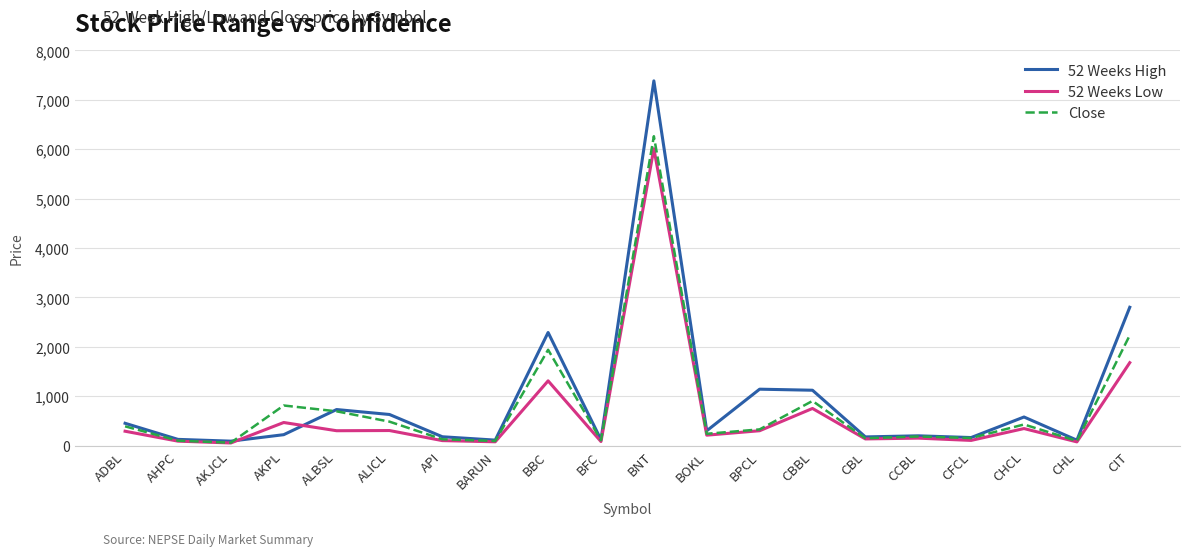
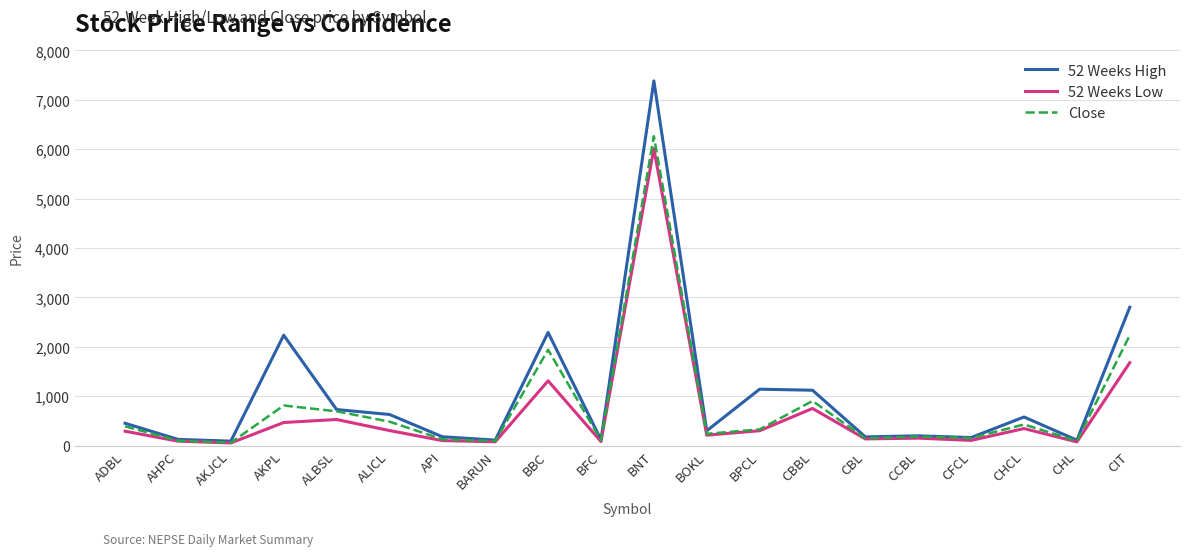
  {
    "52 Weeks High": {
      "ADBL": "500",
-     "AKPL": "200",
+     "AKPL": "2,200",
      "ALICL": "600",
      "BBC": "2,300",
      "BNT": "7,400",
      "BOKL": "300",
      "BPCL": "1,100",
      "CBBL": "1,100",
      "CHCL": "600",
      "CIT": "2,800"
    },
    "52 Weeks Low": {
      "ADBL": "300",
      "AKPL": "500",
-     "ALBSL": "300",
+     "ALBSL": "500",
      "ALICL": "300",
      "BBC": "1,300",
      "BNT": "6,000",
      "CBBL": "800",
      "CHCL": "300",
      "CIT": "1,700"
    },
    "Close": {
      "ADBL": "400",
      "AKPL": "800",
      "ALICL": "500",
      "BBC": "1,900",
      "BNT": "6,300",
      "CBBL": "900",
      "CHCL": "400",
      "CIT": "2,200"
    }
  }
